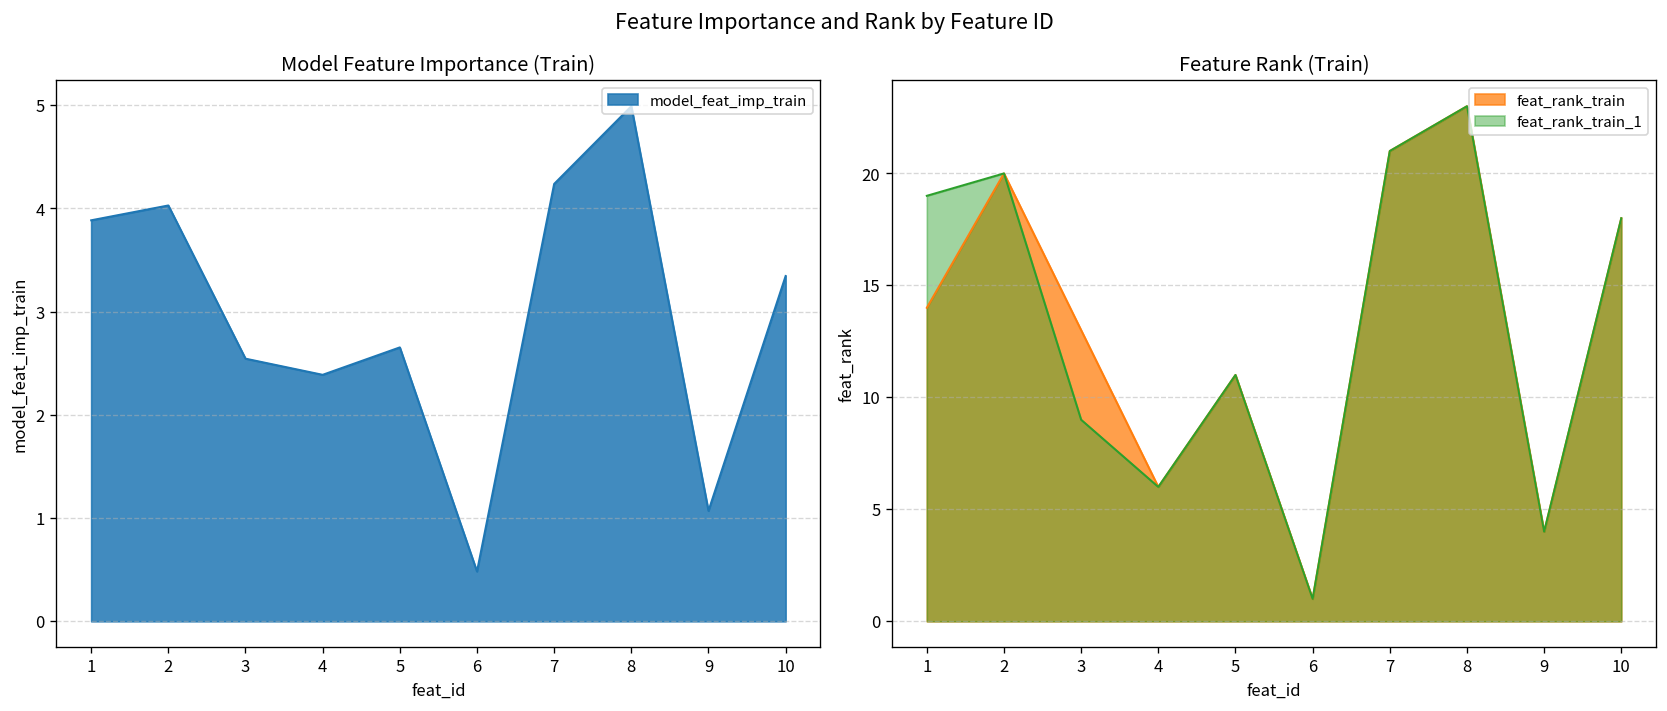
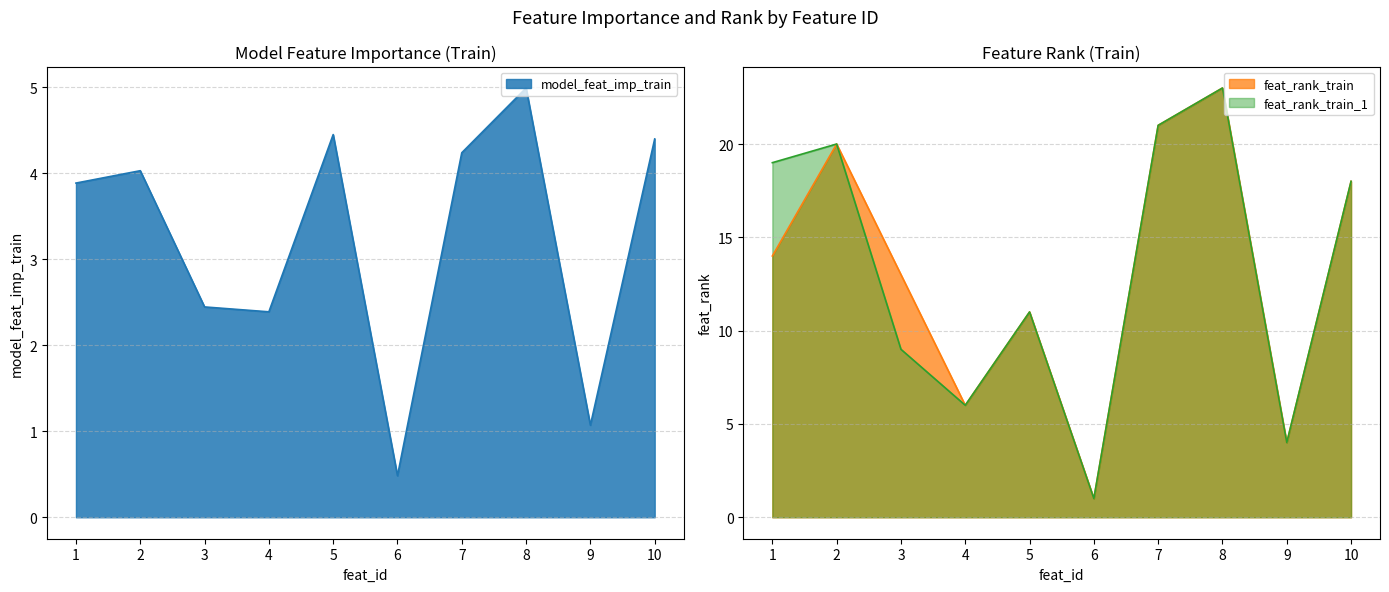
  {
    "Model Feature Importance (Train)": {
      "1": 3.9,
      "2": 4.0,
-     "3": 2.5,
+     "3": 2.4,
      "4": 2.4,
-     "5": 2.7,
+     "5": 4.4,
      "6": 0.5,
      "7": 4.2,
      "9": 1.1,
-     "10": 3.3
+     "10": 4.4
    },
    "Feature Rank (Train)": {
      "feat_rank_train": {
        "1": 14.0,
        "3": 13.0
      },
      "feat_rank_train_1": {
        "1": 19.0,
        "3": 9.0
      }
    }
  }
